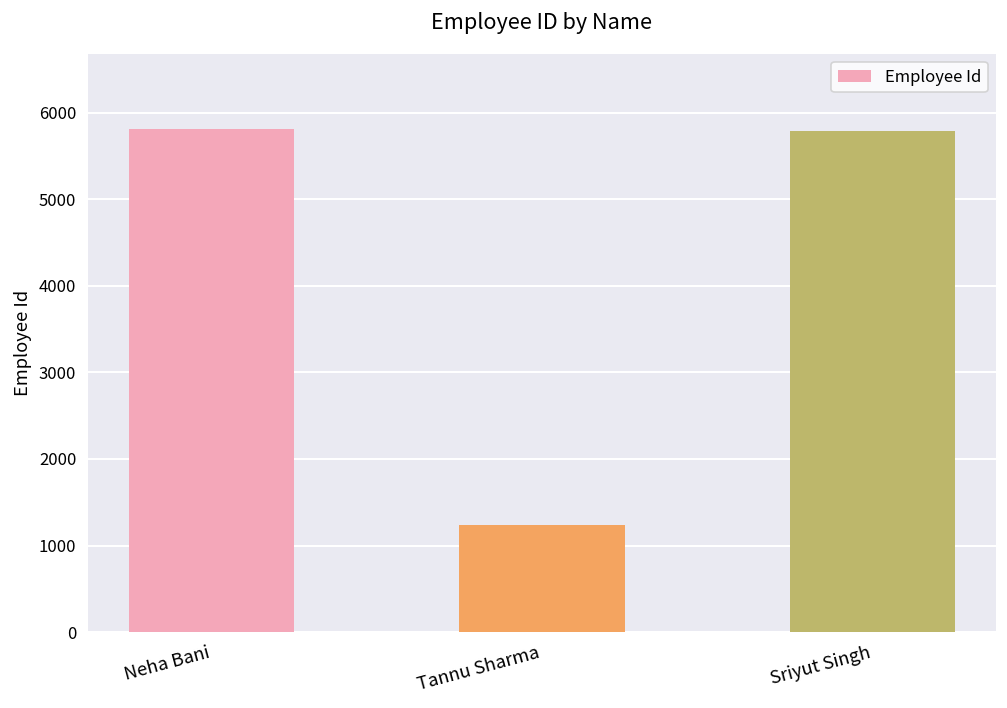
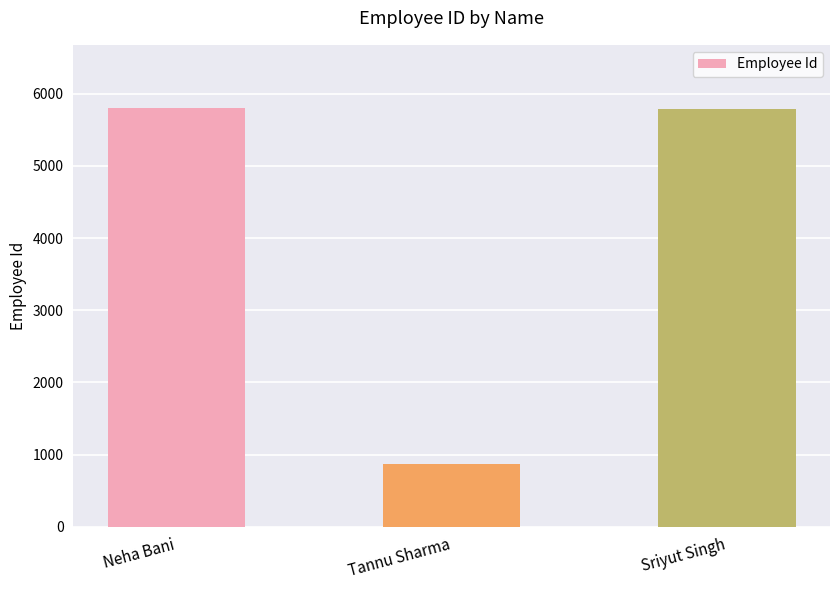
  {
    "Neha Bani": 5800,
-   "Tannu Sharma": 1200,
+   "Tannu Sharma": 900,
    "Sriyut Singh": 5800
  }
